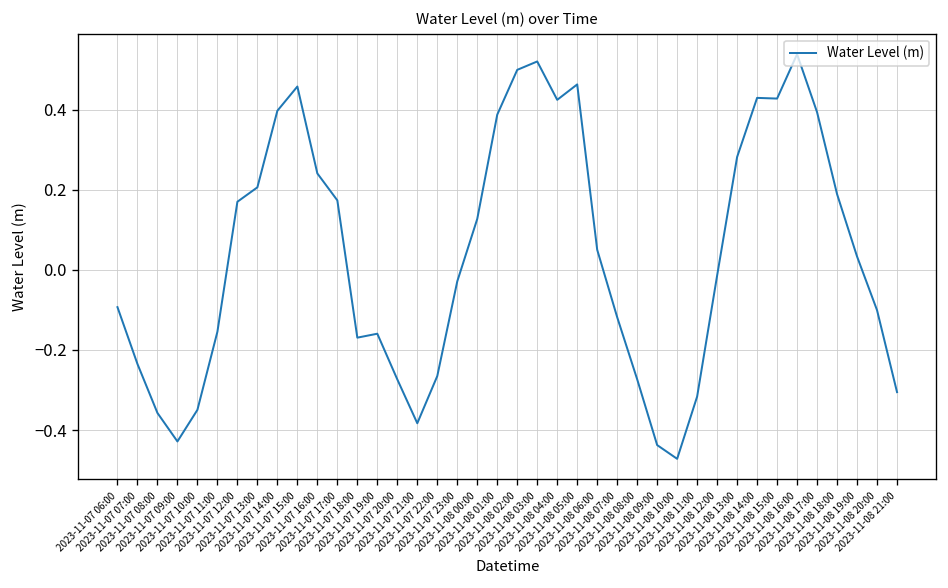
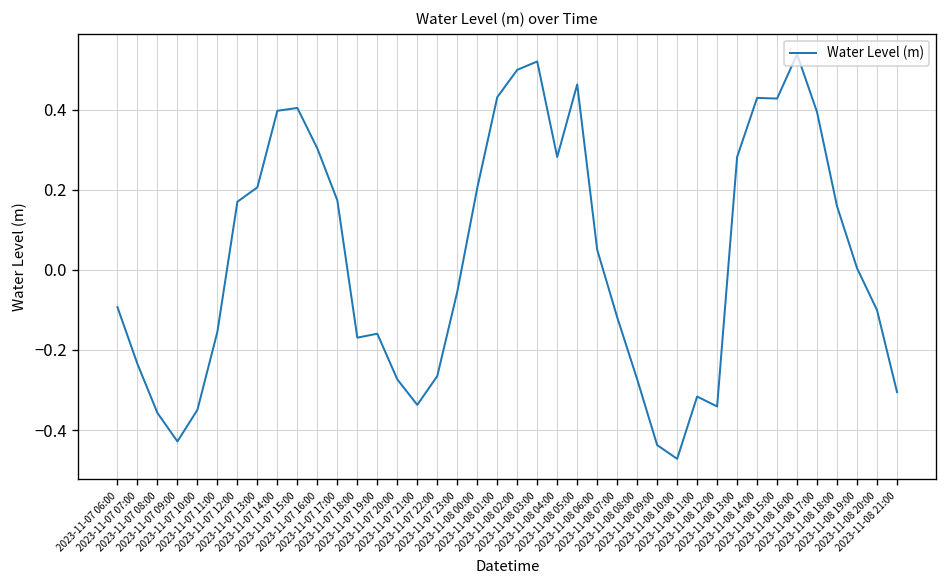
  {
    "2023-11-07 06:00": -0.09,
    "2023-11-07 07:00": -0.24,
    "2023-11-07 08:00": -0.36,
    "2023-11-07 09:00": -0.43,
    "2023-11-07 10:00": -0.35,
    "2023-11-07 11:00": -0.15,
    "2023-11-07 12:00": 0.17,
    "2023-11-07 13:00": 0.21,
    "2023-11-07 14:00": 0.40,
-   "2023-11-07 15:00": 0.46,
-   "2023-11-07 16:00": 0.24,
+   "2023-11-07 15:00": 0.40,
+   "2023-11-07 16:00": 0.30,
    "2023-11-07 17:00": 0.17,
    "2023-11-07 18:00": -0.17,
    "2023-11-07 19:00": -0.16,
    "2023-11-07 20:00": -0.27,
-   "2023-11-07 21:00": -0.38,
+   "2023-11-07 21:00": -0.34,
    "2023-11-07 22:00": -0.27,
-   "2023-11-07 23:00": -0.03,
-   "2023-11-08 00:00": 0.13,
-   "2023-11-08 01:00": 0.39,
+   "2023-11-07 23:00": -0.05,
+   "2023-11-08 00:00": 0.20,
+   "2023-11-08 01:00": 0.43,
    "2023-11-08 02:00": 0.50,
    "2023-11-08 03:00": 0.52,
-   "2023-11-08 04:00": 0.42,
+   "2023-11-08 04:00": 0.28,
    "2023-11-08 05:00": 0.46,
    "2023-11-08 06:00": 0.05,
    "2023-11-08 07:00": -0.12,
    "2023-11-08 08:00": -0.27,
    "2023-11-08 09:00": -0.44,
    "2023-11-08 10:00": -0.47,
    "2023-11-08 11:00": -0.32,
-   "2023-11-08 12:00": -0.01,
+   "2023-11-08 12:00": -0.34,
    "2023-11-08 13:00": 0.28,
    "2023-11-08 14:00": 0.43,
    "2023-11-08 15:00": 0.43,
    "2023-11-08 17:00": 0.39,
-   "2023-11-08 18:00": 0.19,
-   "2023-11-08 19:00": 0.03,
+   "2023-11-08 18:00": 0.16,
+   "2023-11-08 19:00": 0.00,
    "2023-11-08 20:00": -0.10,
    "2023-11-08 21:00": -0.31
  }
